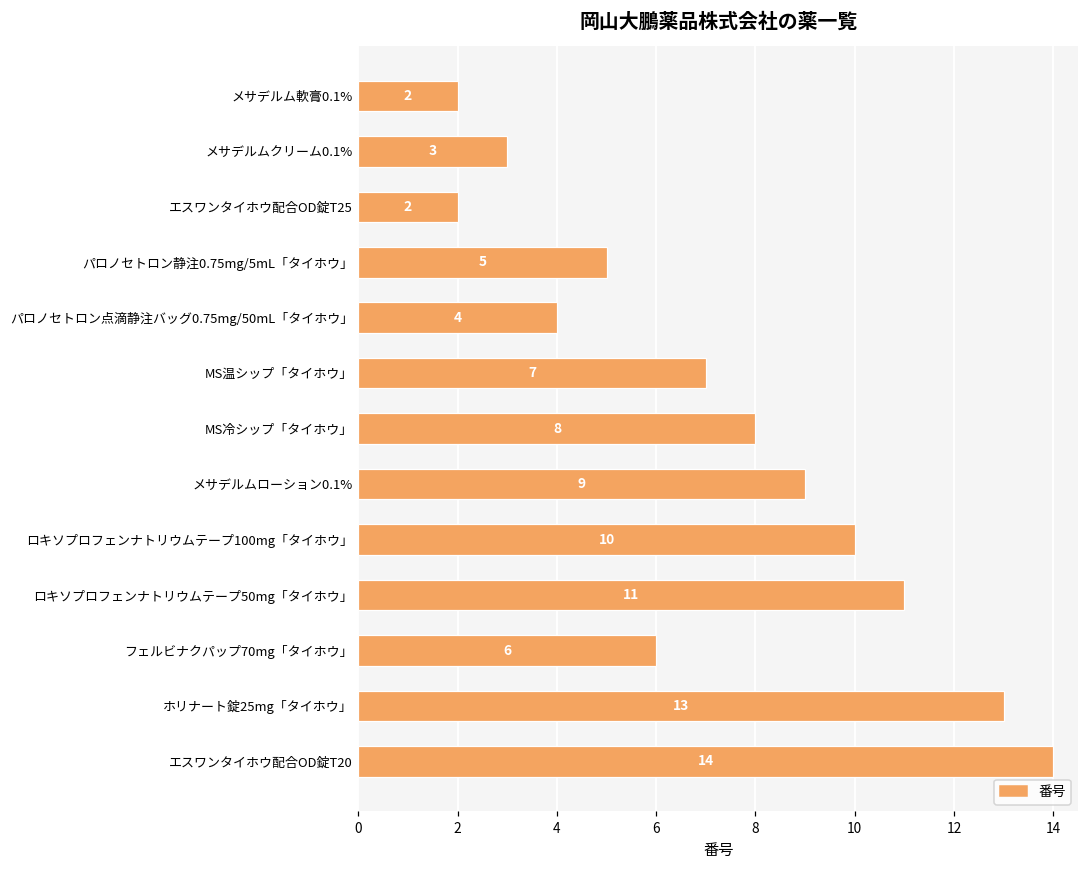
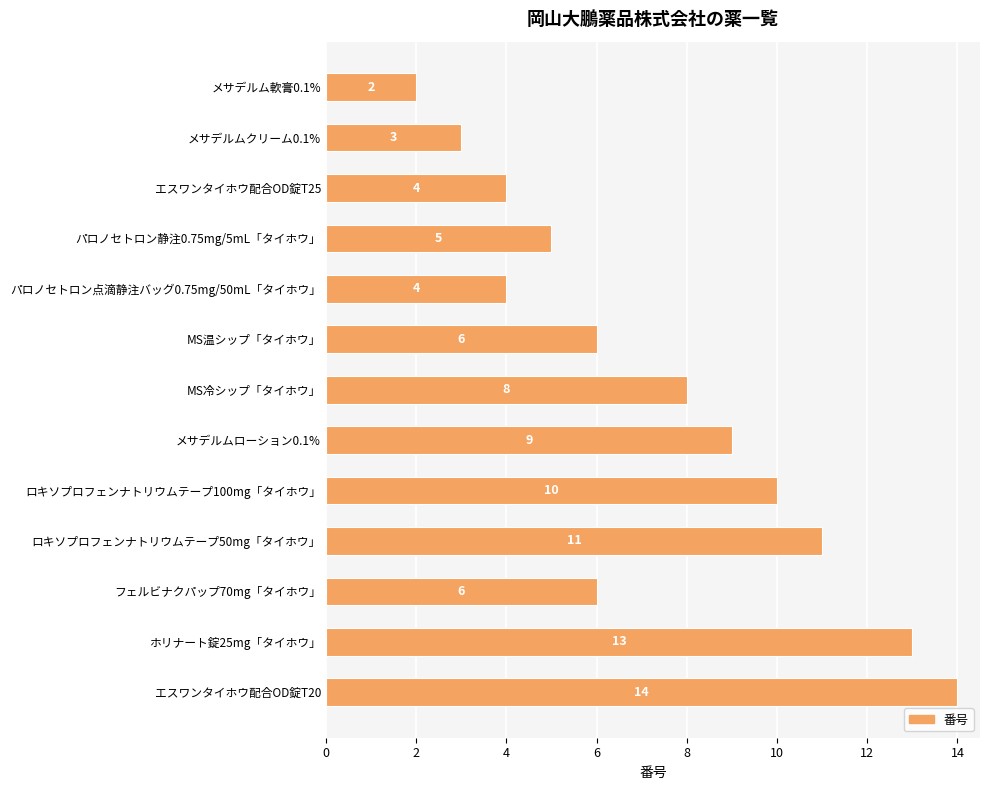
  {
    "メサデルム軟膏0.1%": 2,
    "メサデルムクリーム0.1%": 3,
-   "エスワンタイホウ配合OD錠T25": 2,
+   "エスワンタイホウ配合OD錠T25": 4,
    "パロノセトロン静注0.75mg/5mL「タイホウ」": 5,
    "パロノセトロン点滴静注バッグ0.75mg/50mL「タイホウ」": 4,
-   "MS温シップ「タイホウ」": 7,
+   "MS温シップ「タイホウ」": 6,
    "MS冷シップ「タイホウ」": 8,
    "メサデルムローション0.1%": 9,
    "ロキソプロフェンナトリウムテープ100mg「タイホウ」": 10,
    "ロキソプロフェンナトリウムテープ50mg「タイホウ」": 11,
    "フェルビナクパップ70mg「タイホウ」": 6,
    "ホリナート錠25mg「タイホウ」": 13,
    "エスワンタイホウ配合OD錠T20": 14
  }
